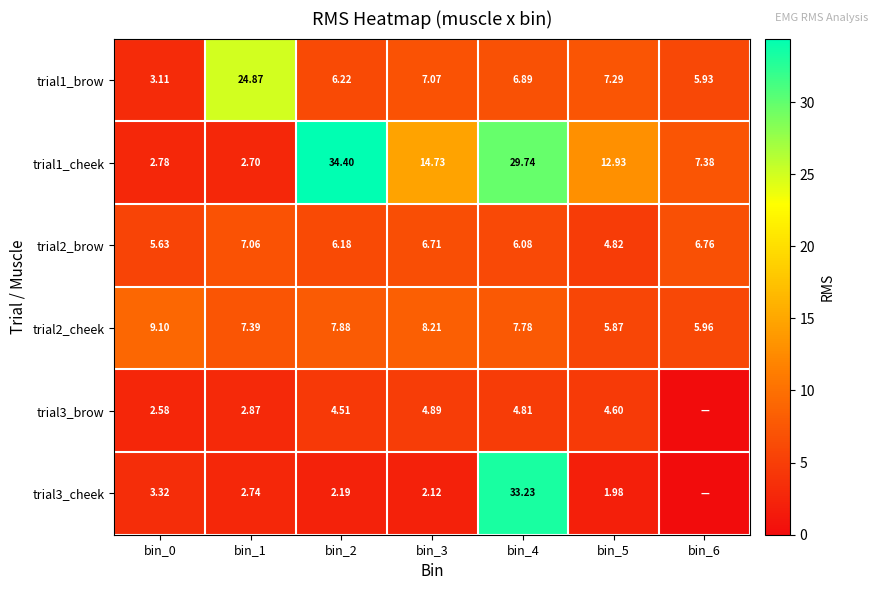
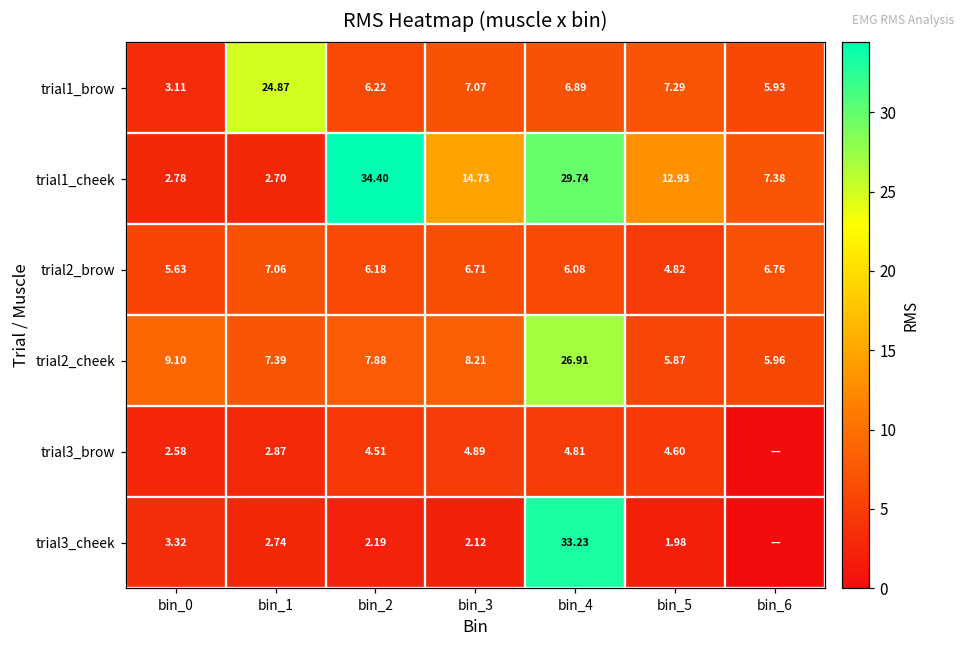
  {
    "trial1_brow": {
      "bin_0": 3.11,
      "bin_1": 24.87,
      "bin_2": 6.22,
      "bin_3": 7.07,
      "bin_4": 6.89,
      "bin_5": 7.29,
      "bin_6": 5.93
    },
    "trial1_cheek": {
      "bin_0": 2.78,
      "bin_1": 2.70,
      "bin_2": 34.40,
      "bin_3": 14.73,
      "bin_4": 29.74,
      "bin_5": 12.93,
      "bin_6": 7.38
    },
    "trial2_brow": {
      "bin_0": 5.63,
      "bin_1": 7.06,
      "bin_2": 6.18,
      "bin_3": 6.71,
      "bin_4": 6.08,
      "bin_5": 4.82,
      "bin_6": 6.76
    },
    "trial2_cheek": {
      "bin_0": 9.10,
      "bin_1": 7.39,
      "bin_2": 7.88,
      "bin_3": 8.21,
-     "bin_4": 7.78,
+     "bin_4": 26.91,
      "bin_5": 5.87,
      "bin_6": 5.96
    },
    "trial3_brow": {
      "bin_0": 2.58,
      "bin_1": 2.87,
      "bin_2": 4.51,
      "bin_3": 4.89,
      "bin_4": 4.81,
      "bin_5": 4.60
    },
    "trial3_cheek": {
      "bin_0": 3.32,
      "bin_1": 2.74,
      "bin_2": 2.19,
      "bin_3": 2.12,
      "bin_4": 33.23,
      "bin_5": 1.98
    }
  }
